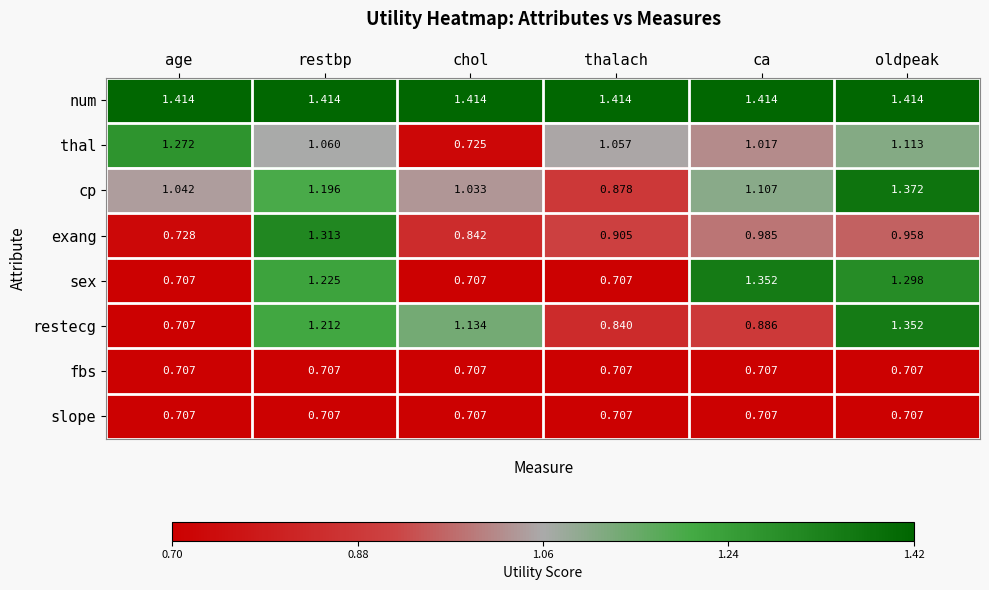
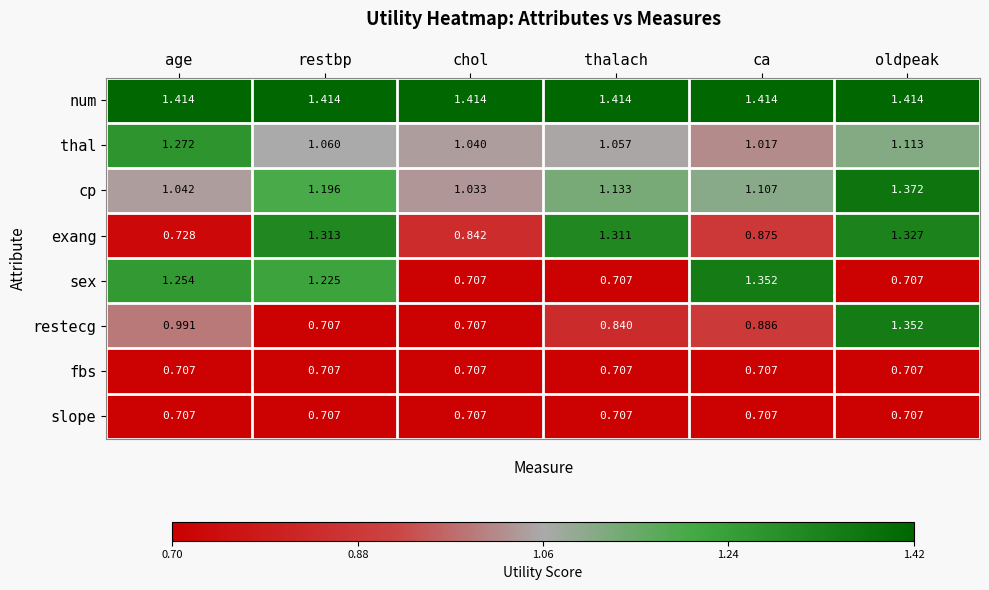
  {
    "num": {
      "age": 1.414,
      "restbp": 1.414,
      "chol": 1.414,
      "thalach": 1.414,
      "ca": 1.414,
      "oldpeak": 1.414
    },
    "thal": {
      "age": 1.272,
      "restbp": 1.060,
-     "chol": 0.725,
+     "chol": 1.040,
      "thalach": 1.057,
      "ca": 1.017,
      "oldpeak": 1.113
    },
    "cp": {
      "age": 1.042,
      "restbp": 1.196,
      "chol": 1.033,
-     "thalach": 0.878,
+     "thalach": 1.133,
      "ca": 1.107,
      "oldpeak": 1.372
    },
    "exang": {
      "age": 0.728,
      "restbp": 1.313,
      "chol": 0.842,
-     "thalach": 0.905,
-     "ca": 0.985,
-     "oldpeak": 0.958
+     "thalach": 1.311,
+     "ca": 0.875,
+     "oldpeak": 1.327
    },
    "sex": {
-     "age": 0.707,
+     "age": 1.254,
      "restbp": 1.225,
      "chol": 0.707,
      "thalach": 0.707,
      "ca": 1.352,
-     "oldpeak": 1.298
+     "oldpeak": 0.707
    },
    "restecg": {
-     "age": 0.707,
-     "restbp": 1.212,
-     "chol": 1.134,
+     "age": 0.991,
+     "restbp": 0.707,
+     "chol": 0.707,
      "thalach": 0.840,
      "ca": 0.886,
      "oldpeak": 1.352
    },
    "fbs": {
      "age": 0.707,
      "restbp": 0.707,
      "chol": 0.707,
      "thalach": 0.707,
      "ca": 0.707,
      "oldpeak": 0.707
    },
    "slope": {
      "age": 0.707,
      "restbp": 0.707,
      "chol": 0.707,
      "thalach": 0.707,
      "ca": 0.707,
      "oldpeak": 0.707
    }
  }
